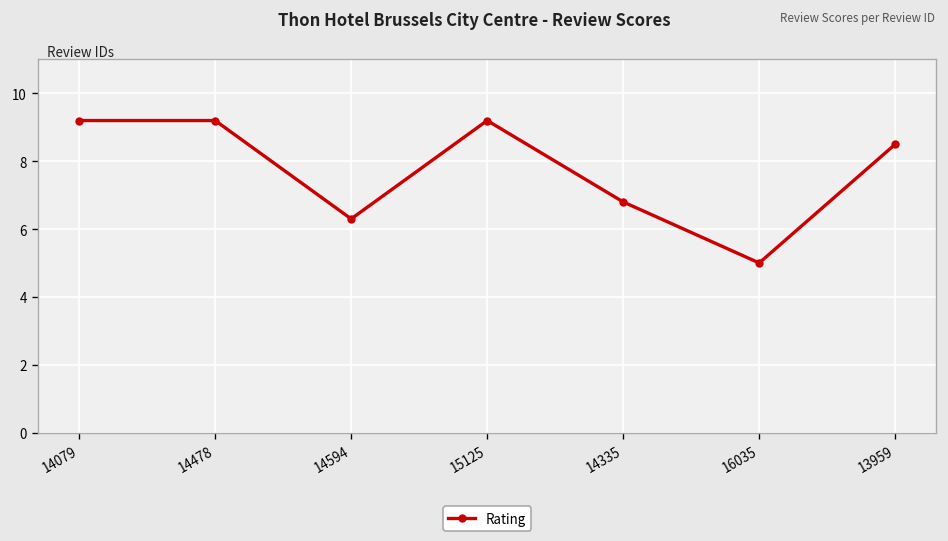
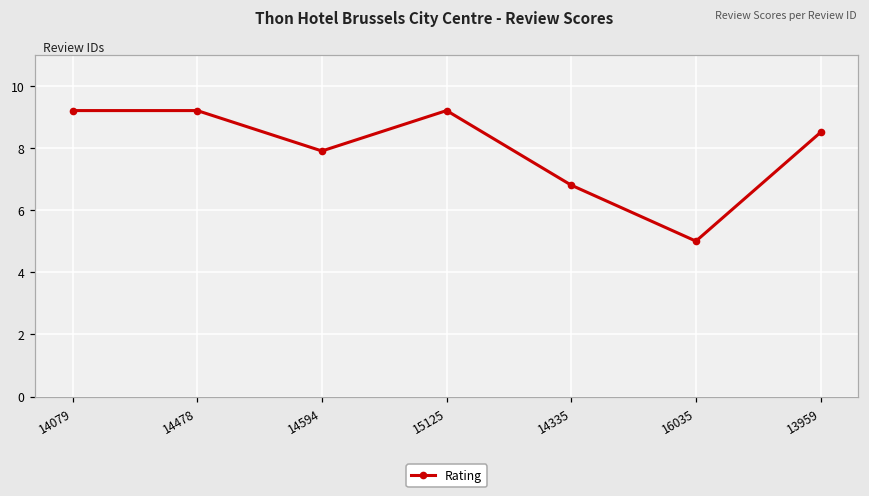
  {
    "14079": 9.2,
    "14478": 9.2,
-   "14594": 6.3,
+   "14594": 7.9,
    "15125": 9.2,
    "14335": 6.8,
    "16035": 5.0,
    "13959": 8.5
  }
